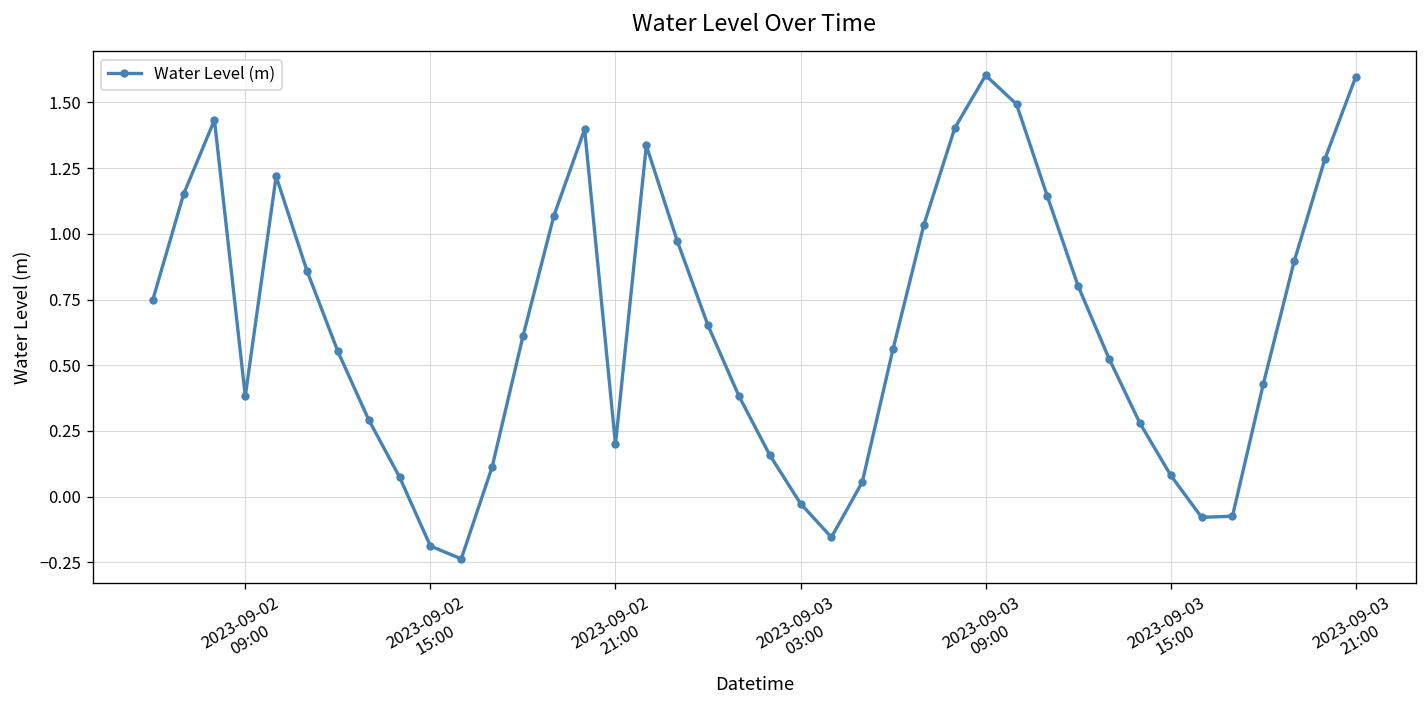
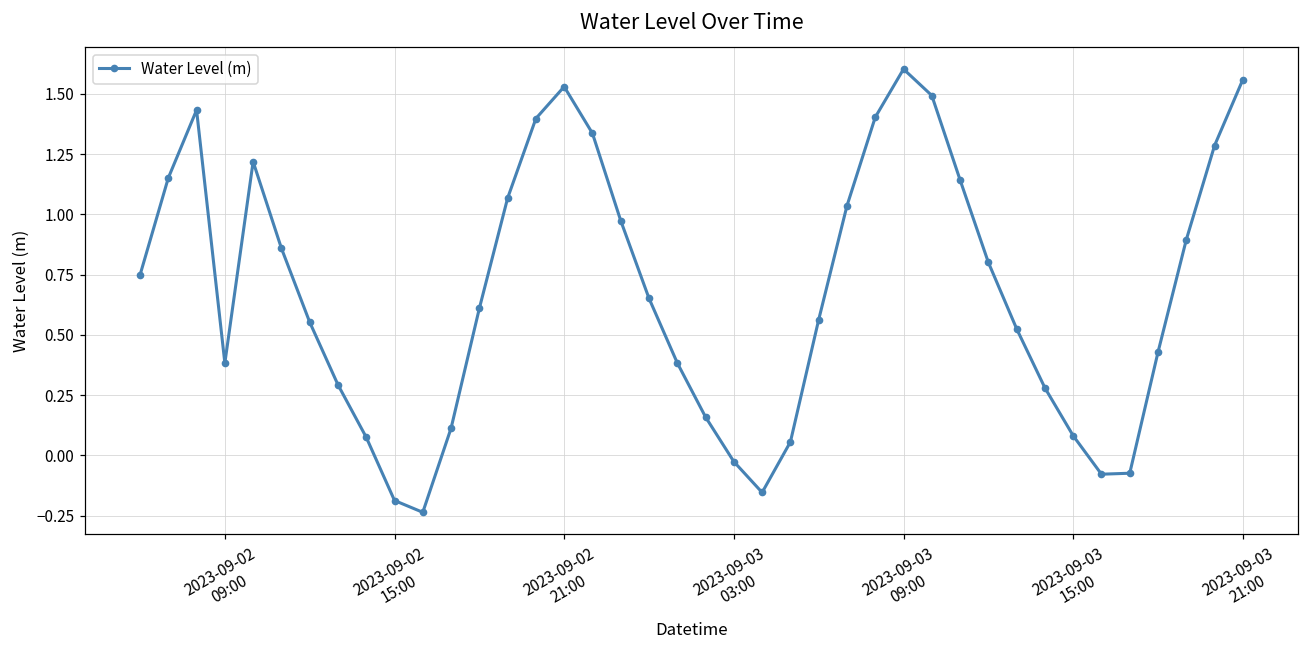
  {
    "2023-09-02 09:00": 0.38,
    "2023-09-02 15:00": -0.19,
-   "2023-09-02 21:00": 0.20,
+   "2023-09-02 21:00": 1.53,
    "2023-09-03 03:00": -0.03,
    "2023-09-03 09:00": 1.60,
    "2023-09-03 15:00": 0.08,
-   "2023-09-03 21:00": 1.60
+   "2023-09-03 21:00": 1.56
  }
